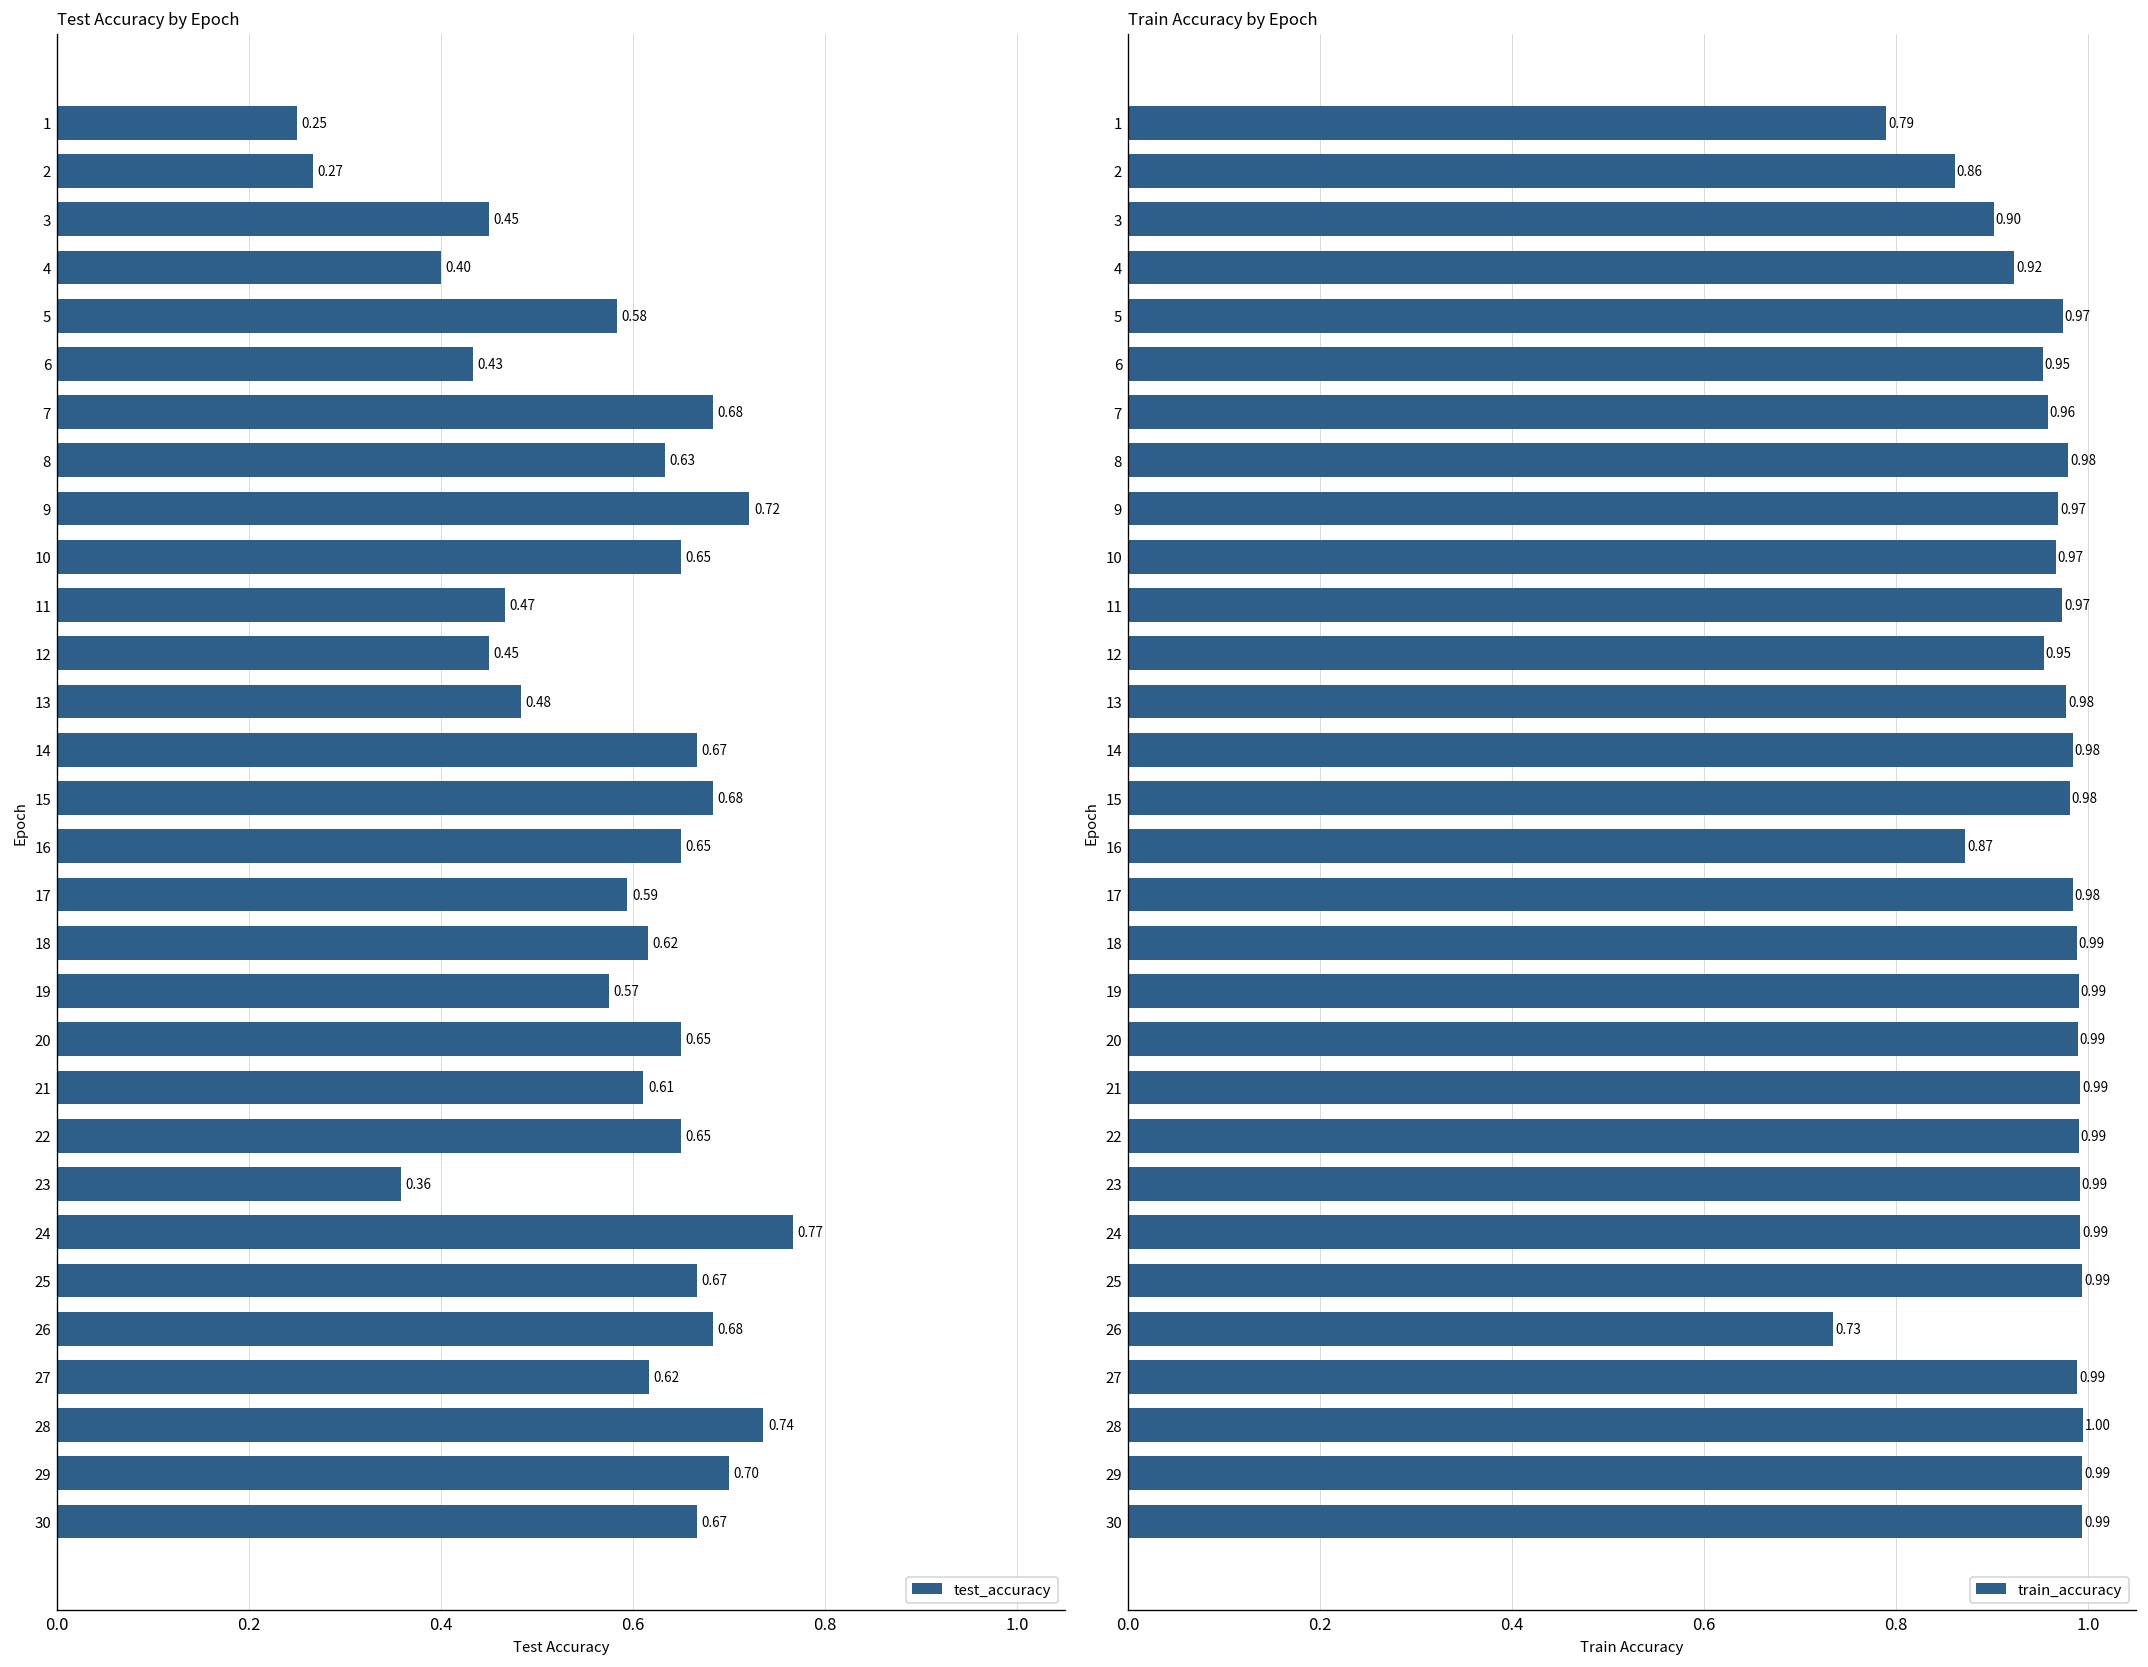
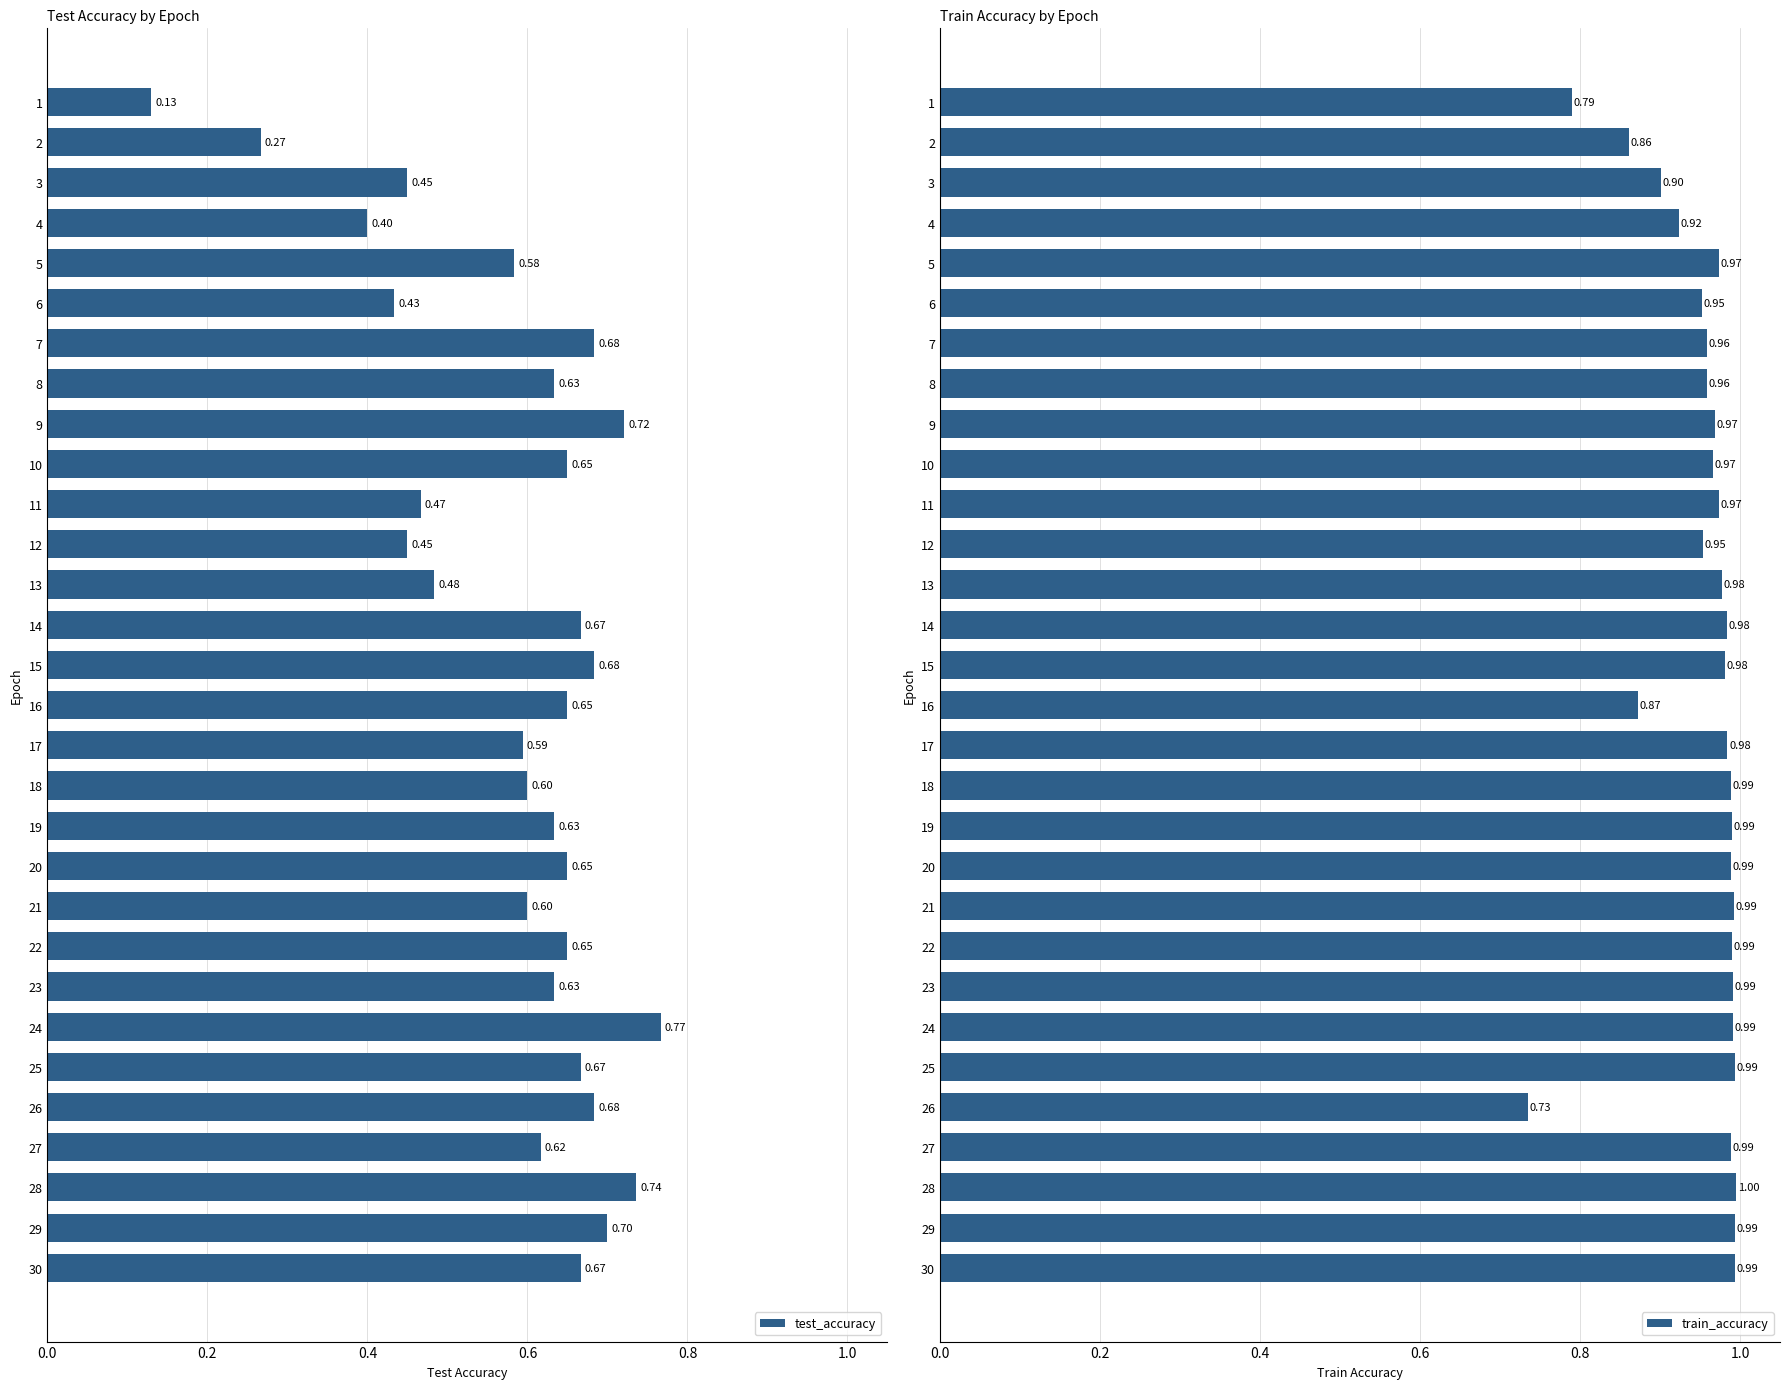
  {
    "Test Accuracy by Epoch": {
-     "1": 0.25,
+     "1": 0.13,
      "2": 0.27,
      "3": 0.45,
      "4": 0.40,
      "5": 0.58,
      "6": 0.43,
      "7": 0.68,
      "8": 0.63,
      "9": 0.72,
      "10": 0.65,
      "11": 0.47,
      "12": 0.45,
      "13": 0.48,
      "14": 0.67,
      "15": 0.68,
      "16": 0.65,
      "17": 0.59,
-     "18": 0.62,
-     "19": 0.57,
+     "18": 0.60,
+     "19": 0.63,
      "20": 0.65,
-     "21": 0.61,
+     "21": 0.60,
      "22": 0.65,
-     "23": 0.36,
+     "23": 0.63,
      "24": 0.77,
      "25": 0.67,
      "26": 0.68,
      "27": 0.62,
      "28": 0.74,
      "29": 0.70,
      "30": 0.67
    },
    "Train Accuracy by Epoch": {
      "1": 0.79,
      "2": 0.86,
      "3": 0.90,
      "4": 0.92,
      "5": 0.97,
      "6": 0.95,
      "7": 0.96,
-     "8": 0.98,
+     "8": 0.96,
      "9": 0.97,
      "10": 0.97,
      "11": 0.97,
      "12": 0.95,
      "13": 0.98,
      "14": 0.98,
      "15": 0.98,
      "16": 0.87,
      "17": 0.98,
      "18": 0.99,
      "19": 0.99,
      "20": 0.99,
      "21": 0.99,
      "22": 0.99,
      "23": 0.99,
      "24": 0.99,
      "25": 0.99,
      "26": 0.73,
      "27": 0.99,
      "28": 1.00,
      "29": 0.99,
      "30": 0.99
    }
  }
